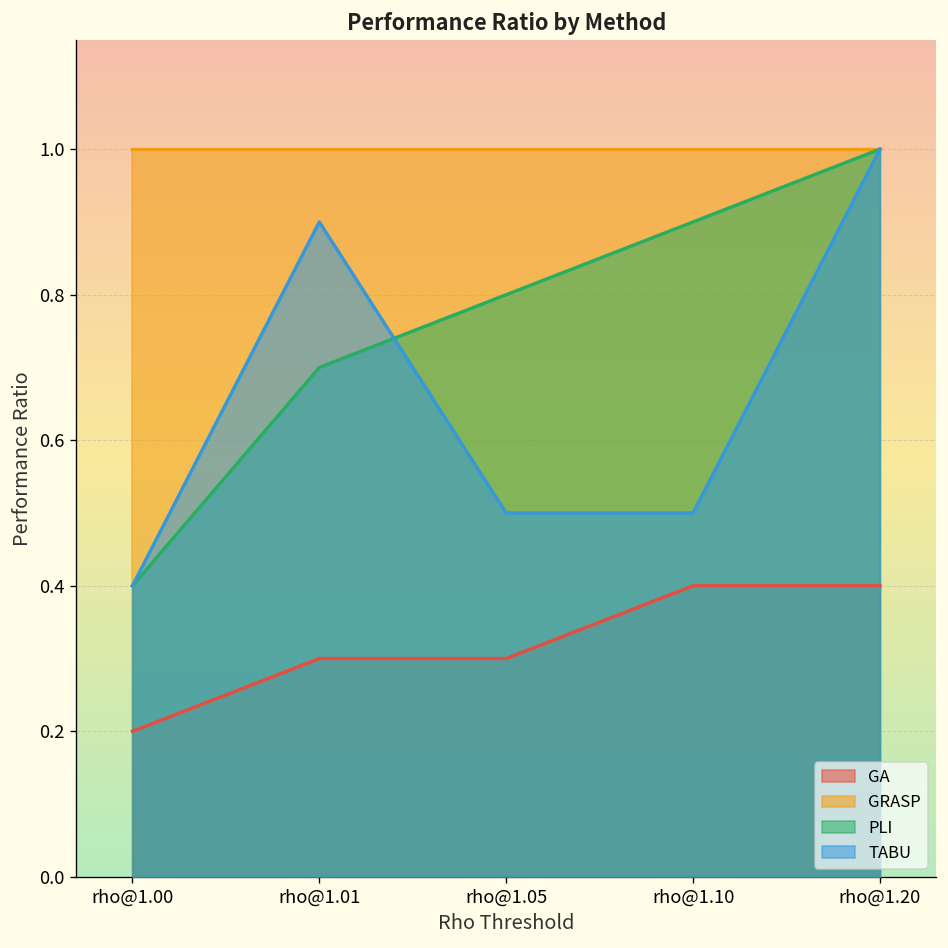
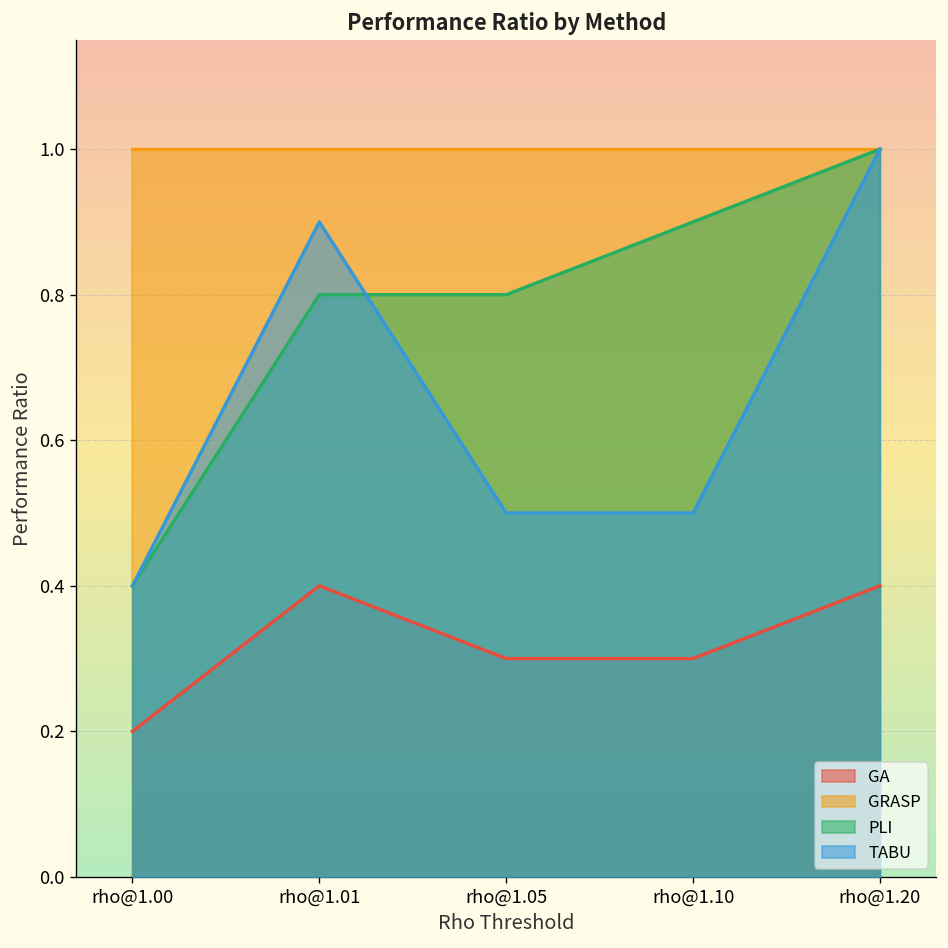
  {
    "GA": {
      "rho@1.00": 0.2,
-     "rho@1.01": 0.3,
+     "rho@1.01": 0.4,
      "rho@1.05": 0.3,
-     "rho@1.10": 0.4,
+     "rho@1.10": 0.3,
      "rho@1.20": 0.4
    },
    "GRASP": {
      "rho@1.00": 1.0,
      "rho@1.01": 1.0,
      "rho@1.05": 1.0,
      "rho@1.10": 1.0
    },
    "PLI": {
-     "rho@1.01": 0.7,
+     "rho@1.01": 0.8,
      "rho@1.05": 0.8,
      "rho@1.10": 0.9
    },
    "TABU": {
      "rho@1.01": 0.9,
      "rho@1.05": 0.5,
      "rho@1.10": 0.5
    }
  }
